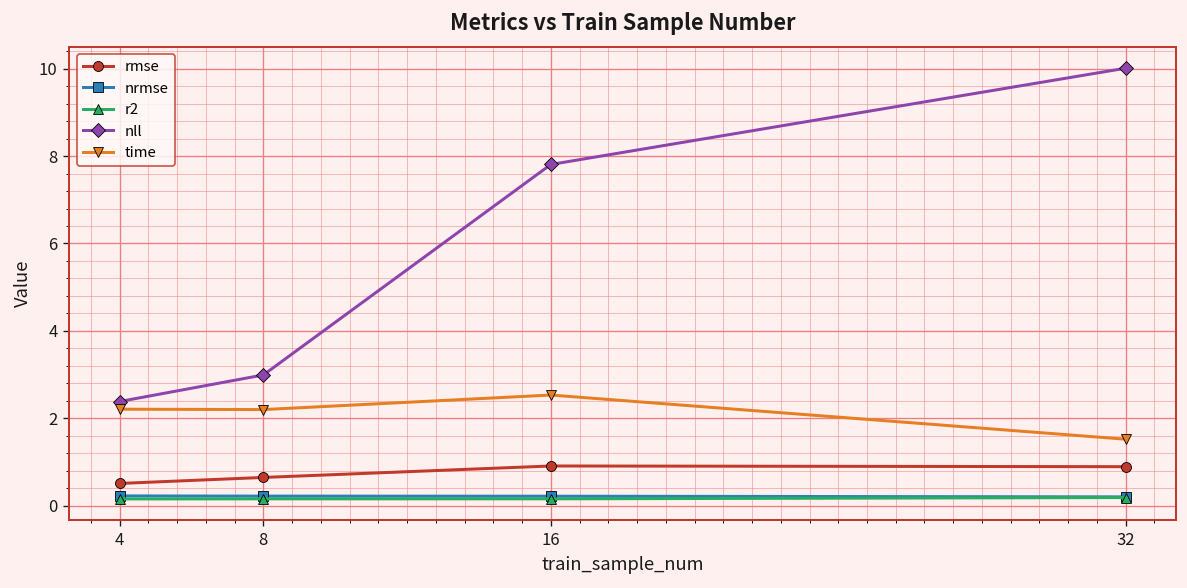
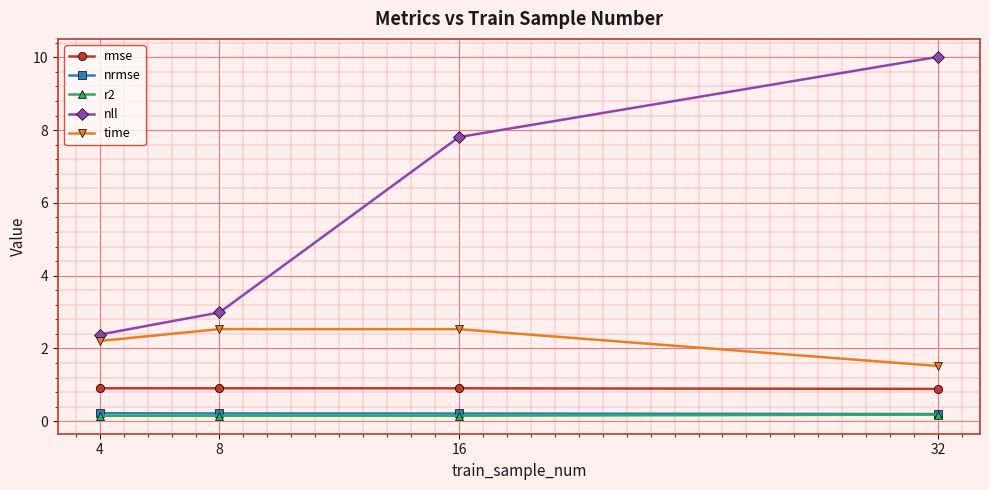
  {
    "rmse": {
-     "4": 0.5,
-     "8": 0.6,
+     "4": 0.9,
+     "8": 0.9,
      "16": 0.9,
      "32": 0.9
    },
    "nrmse": {
      "4": 0.2
    },
    "r2": {
      "4": 0.2
    },
    "nll": {
      "4": 2.4,
      "8": 3.0,
      "16": 7.8,
      "32": 10.0
    },
    "time": {
      "4": 2.2,
-     "8": 2.2,
+     "8": 2.5,
      "16": 2.5,
      "32": 1.5
    }
  }
